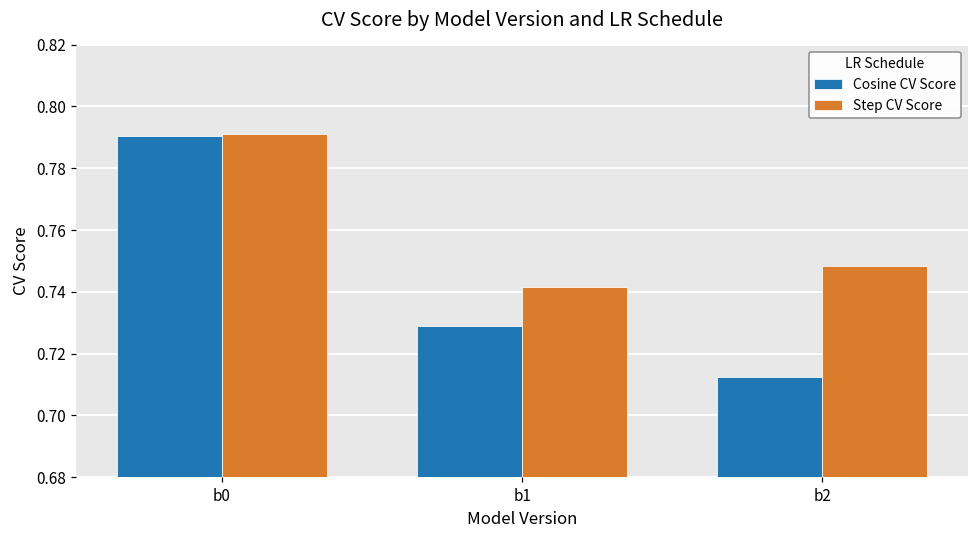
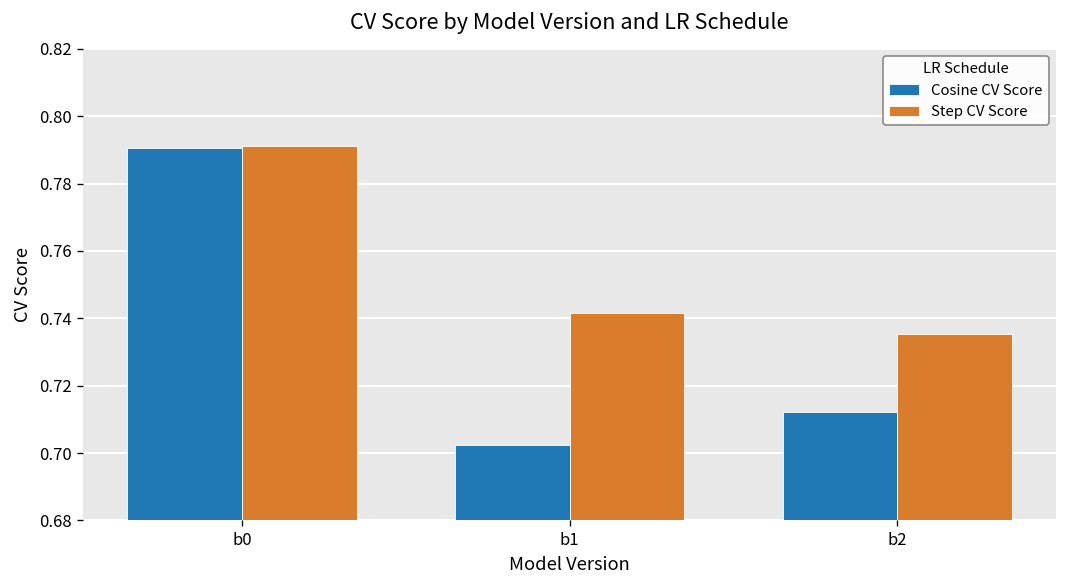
  {
    "Cosine CV Score": {
      "b0": 0.791,
-     "b1": 0.729,
+     "b1": 0.702,
      "b2": 0.712
    },
    "Step CV Score": {
      "b0": 0.791,
      "b1": 0.741,
-     "b2": 0.748
+     "b2": 0.735
    }
  }
